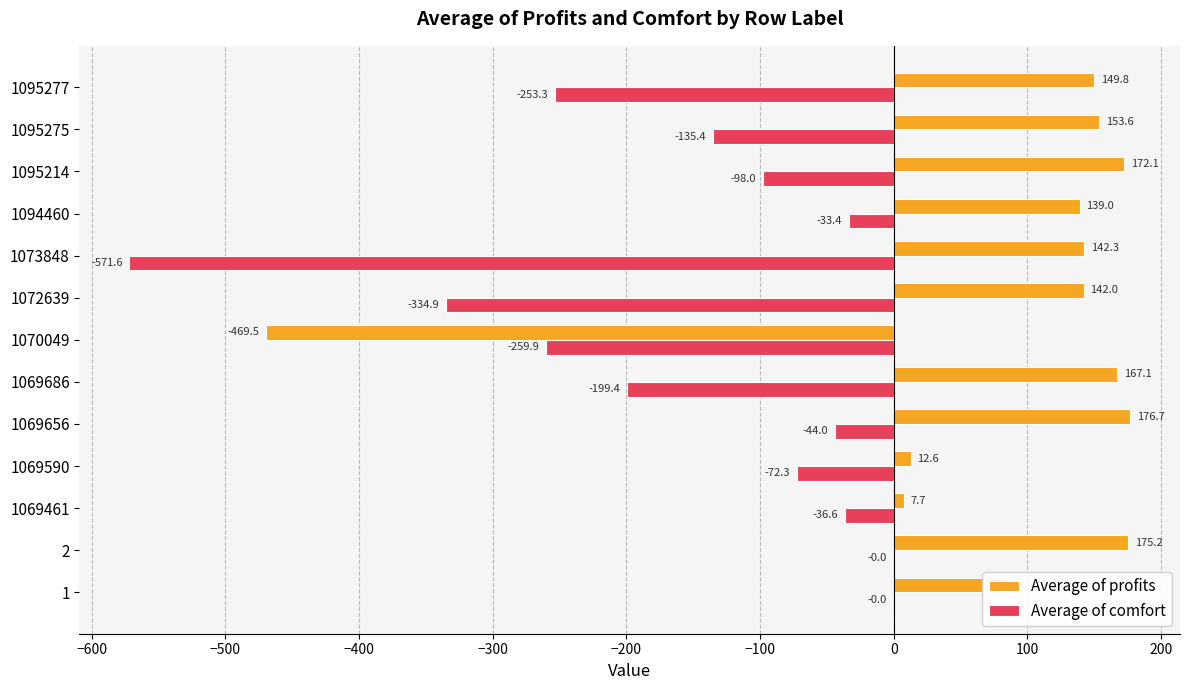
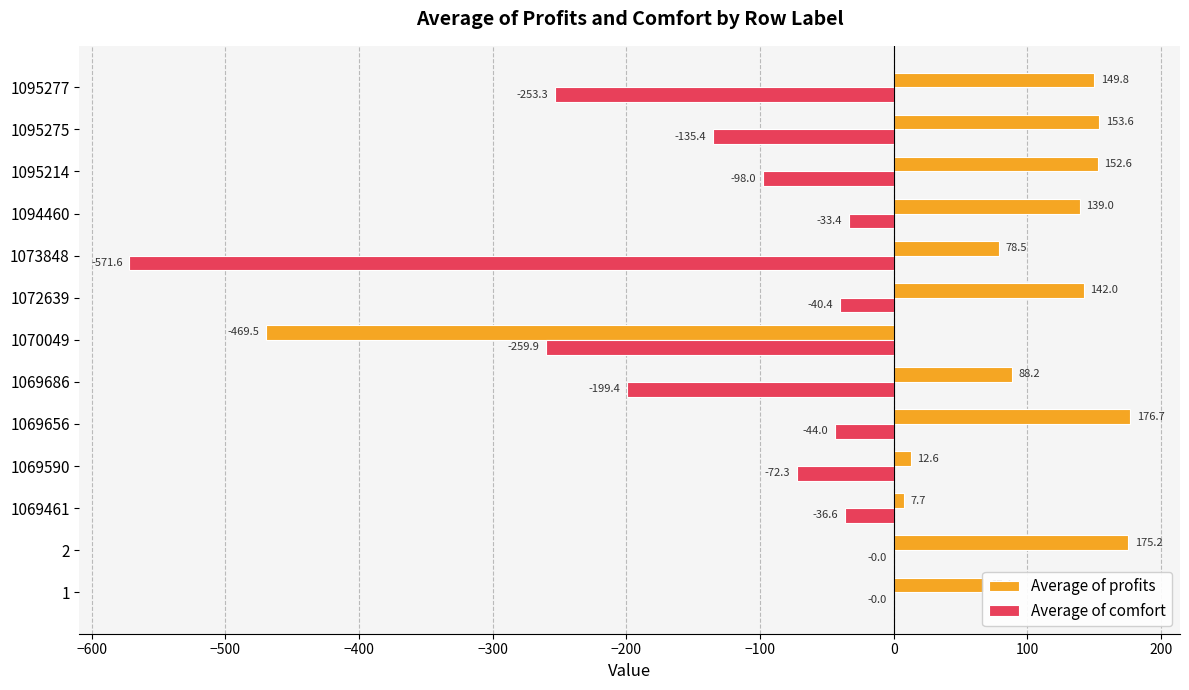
  {
    "Average of profits": {
      "1095277": 149.8,
      "1095275": 153.6,
-     "1095214": 172.1,
+     "1095214": 152.6,
      "1094460": 139.0,
-     "1073848": 142.3,
+     "1073848": 78.5,
      "1072639": 142.0,
      "1070049": -469.5,
-     "1069686": 167.1,
+     "1069686": 88.2,
      "1069656": 176.7,
      "1069590": 12.6,
      "1069461": 7.7,
      "2": 175.2
    },
    "Average of comfort": {
      "1095277": -253.3,
      "1095275": -135.4,
      "1095214": -98.0,
      "1094460": -33.4,
      "1073848": -571.6,
-     "1072639": -334.9,
+     "1072639": -40.4,
      "1070049": -259.9,
      "1069686": -199.4,
      "1069656": -44.0,
      "1069590": -72.3,
      "1069461": -36.6,
      "2": -0.0,
      "1": -0.0
    }
  }
